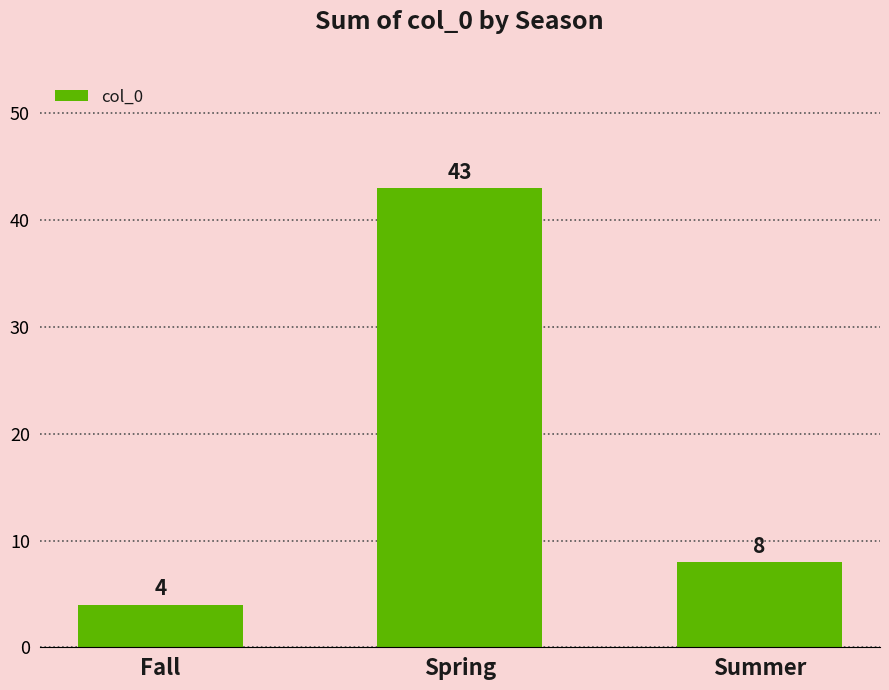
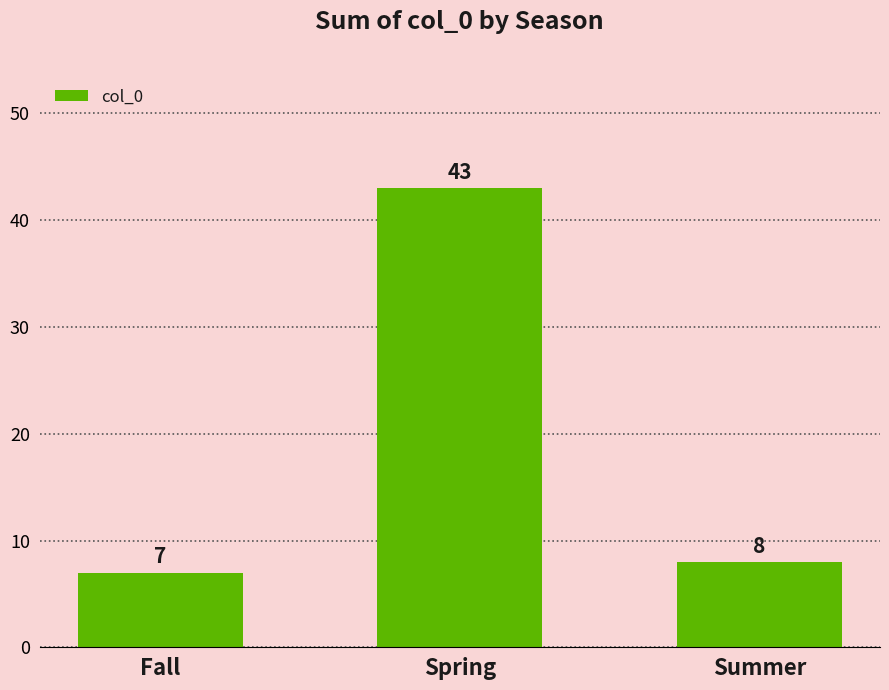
  {
-   "Fall": 4,
+   "Fall": 7,
    "Spring": 43,
    "Summer": 8
  }
